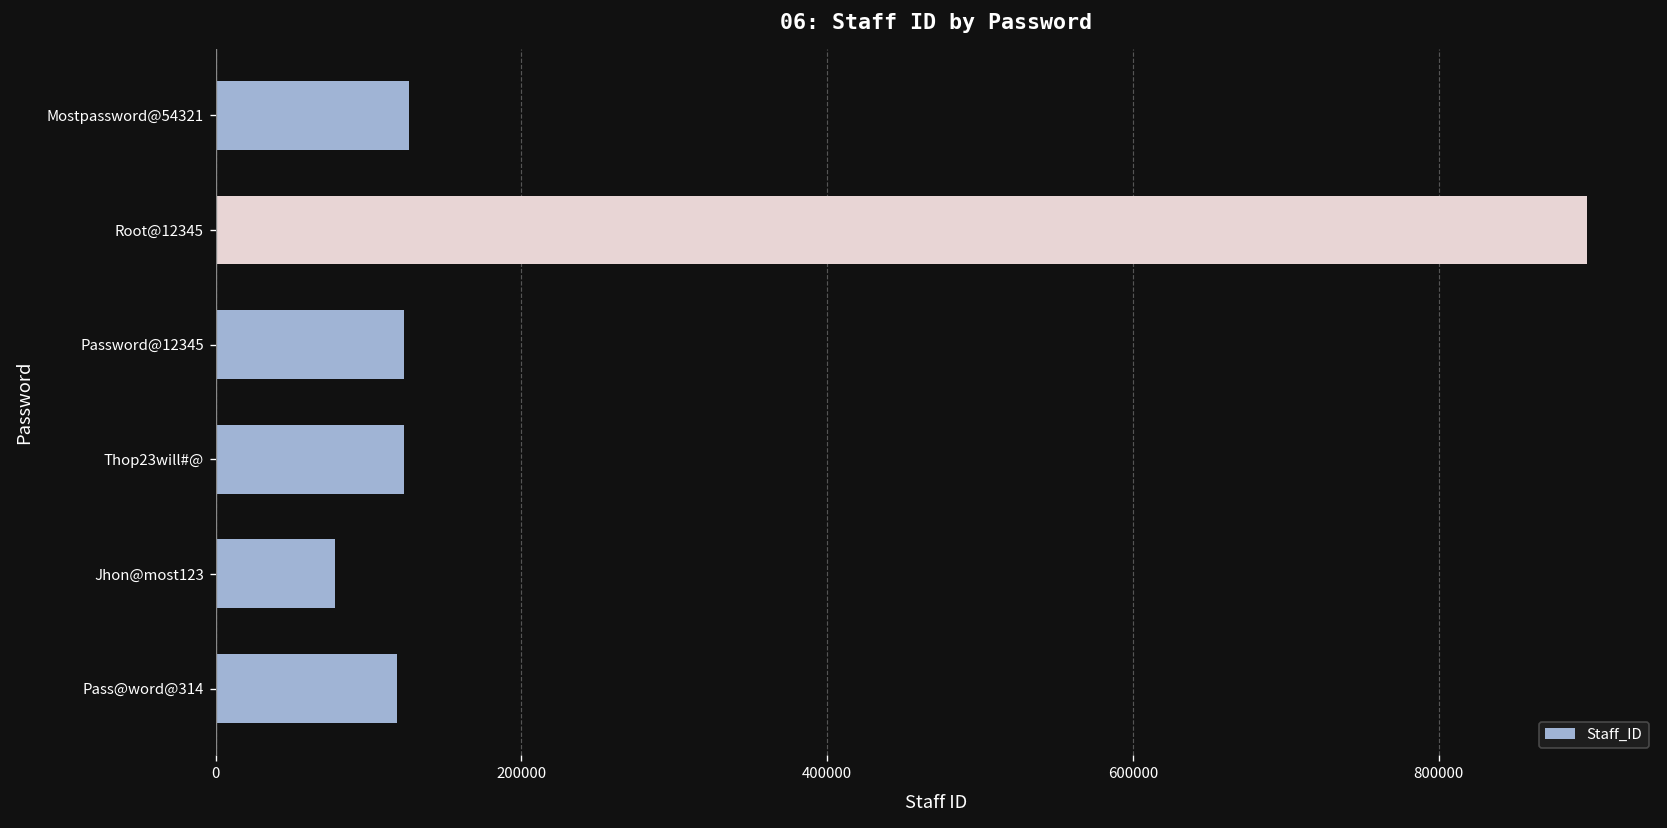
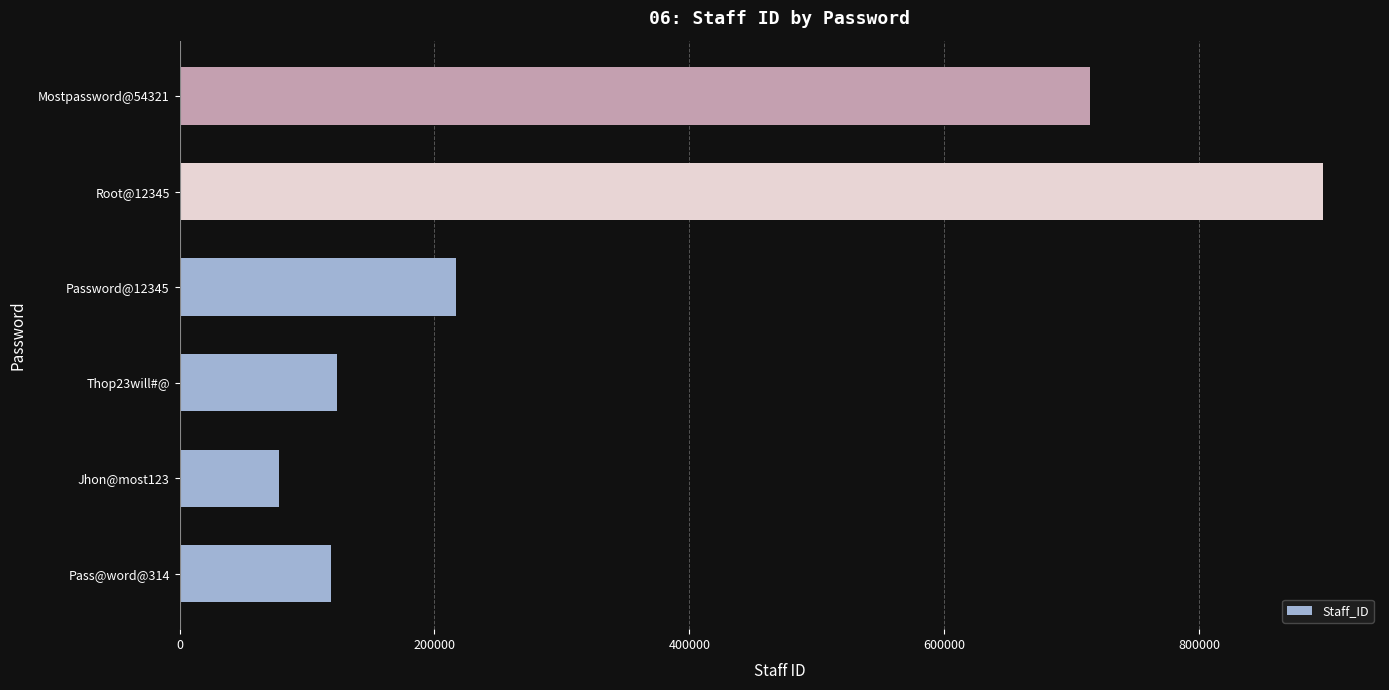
  {
-   "Mostpassword@54321": 127000,
+   "Mostpassword@54321": 715000,
    "Root@12345": 897000,
-   "Password@12345": 123000,
+   "Password@12345": 217000,
    "Thop23will#@": 123000,
    "Jhon@most123": 78000,
    "Pass@word@314": 119000
  }
